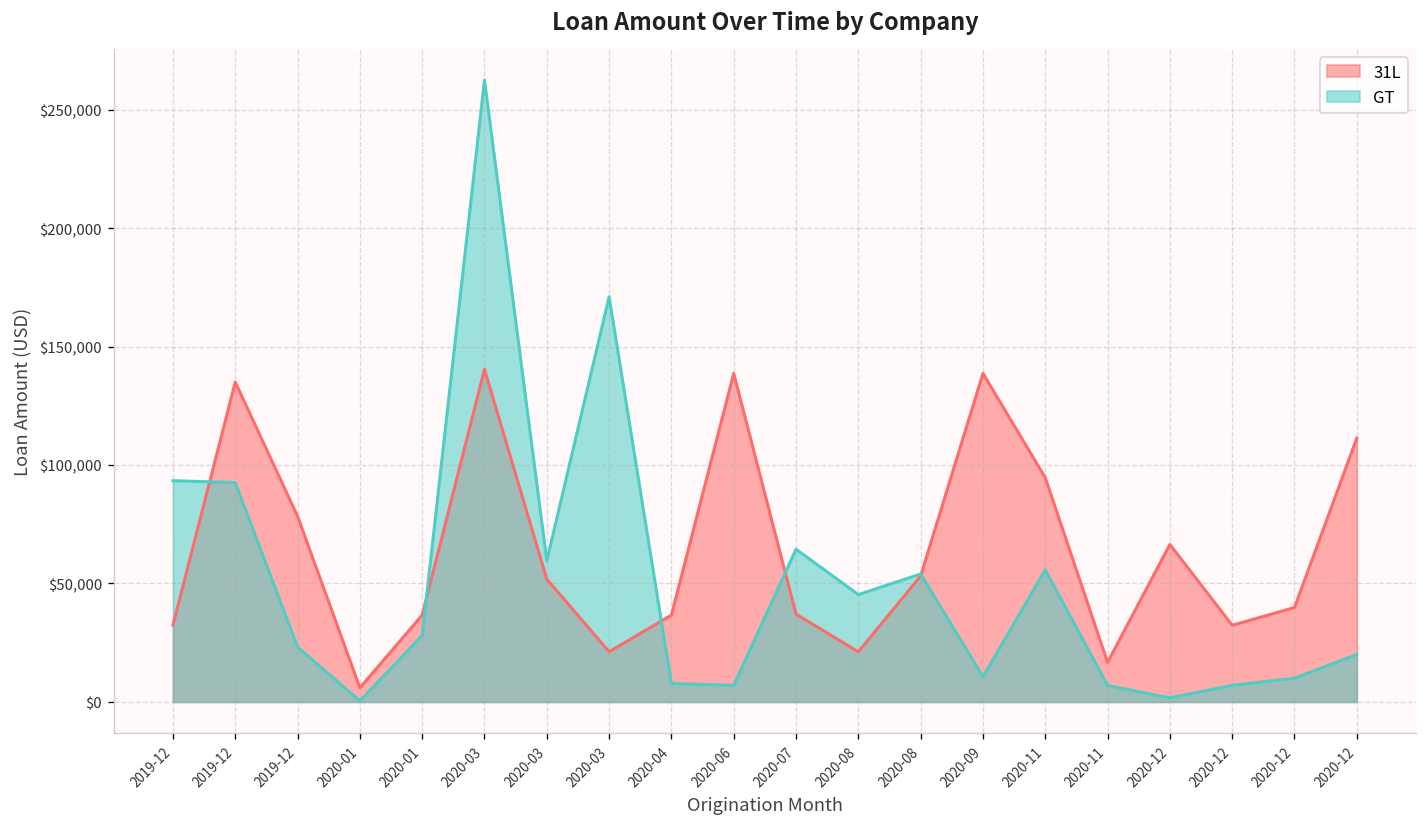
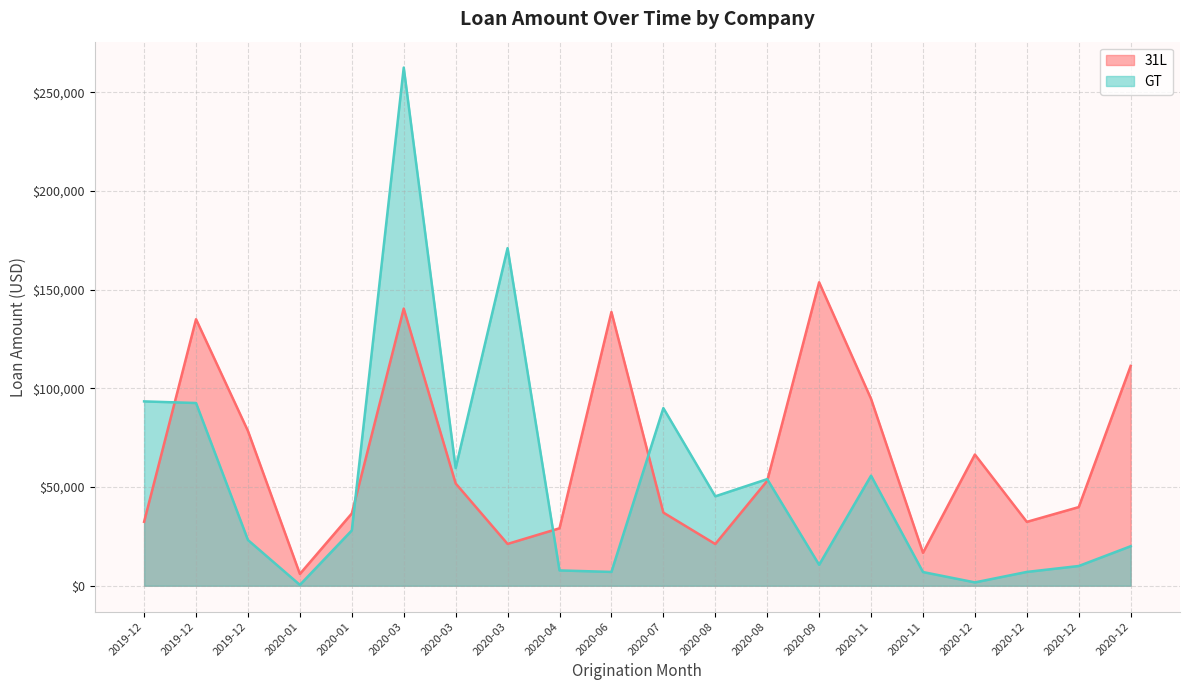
  {
    "31L": {
-     "2020-04": "$37,000",
+     "2020-04": "$29,000",
      "2020-06": "$139,000",
      "2020-07": "$37,000",
-     "2020-09": "$139,000"
+     "2020-09": "$154,000"
    },
    "GT": {
      "2020-04": "$8,000",
      "2020-06": "$7,000",
-     "2020-07": "$64,000",
+     "2020-07": "$90,000",
      "2020-09": "$11,000"
    }
  }
